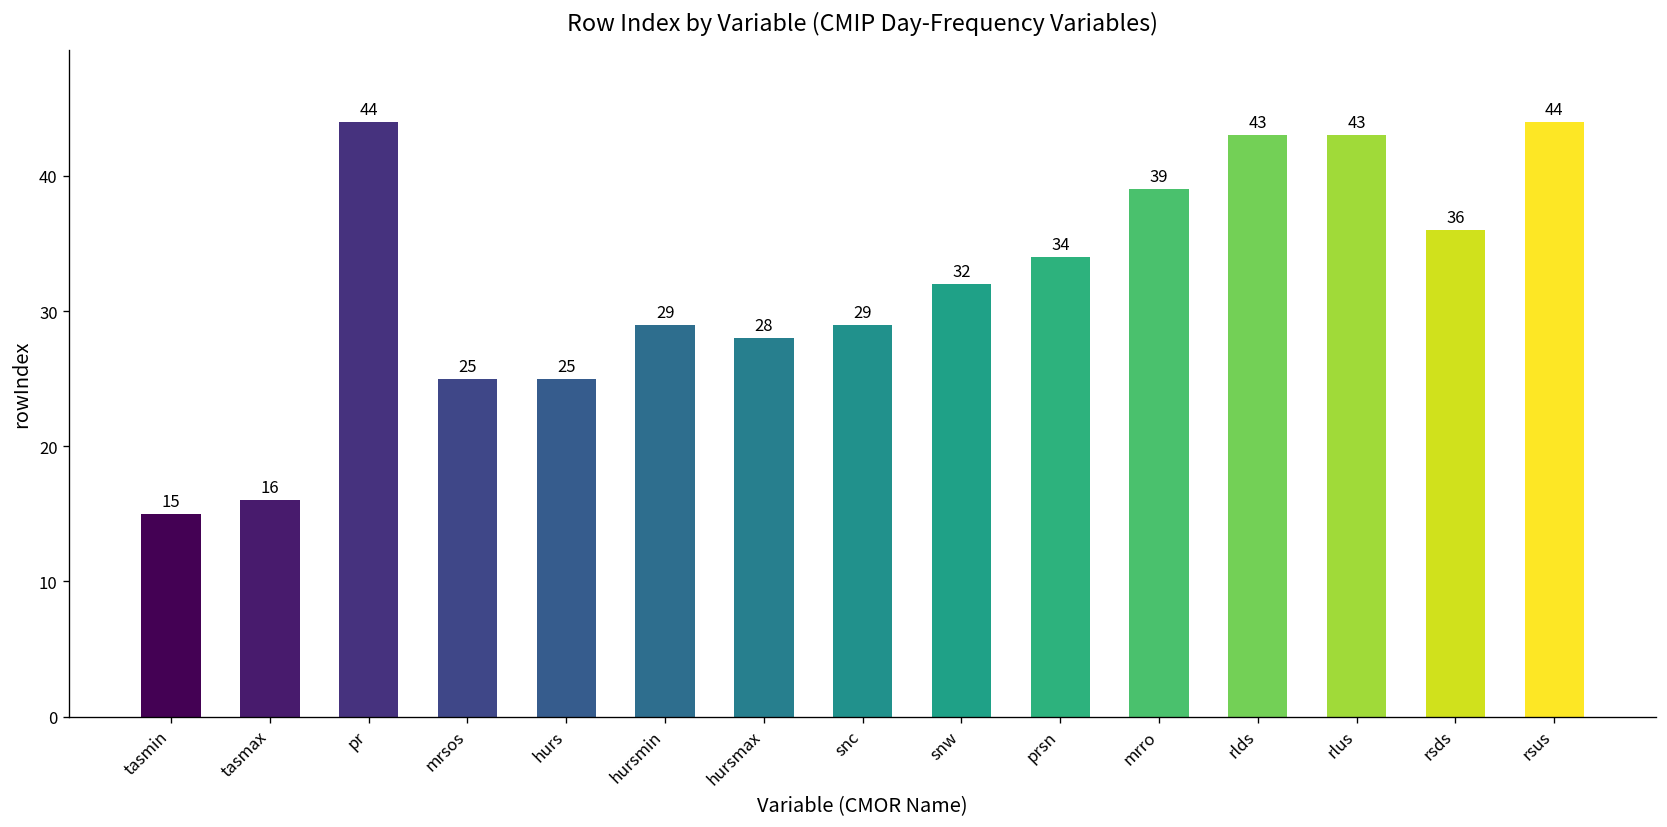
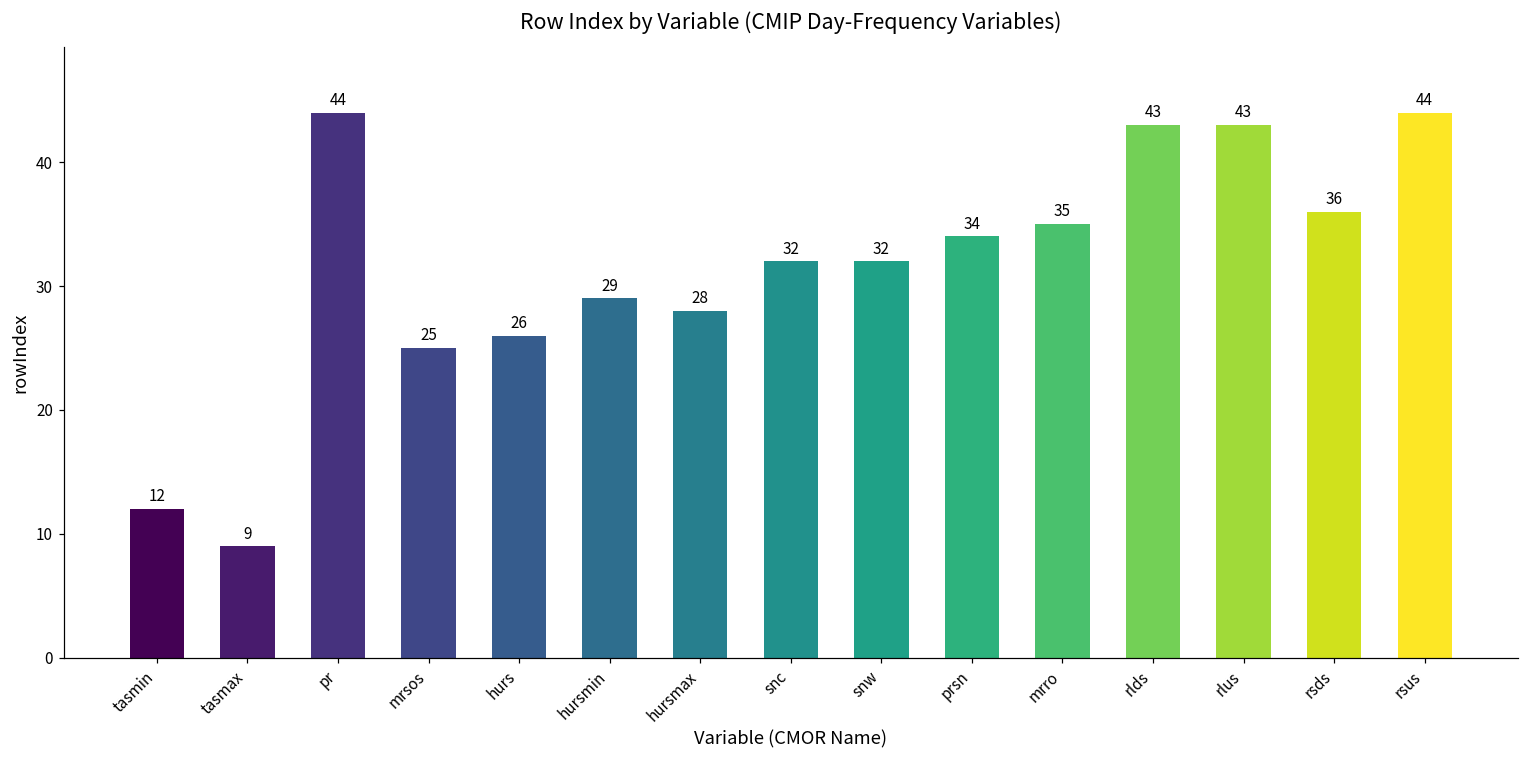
  {
-   "tasmin": 15,
-   "tasmax": 16,
+   "tasmin": 12,
+   "tasmax": 9,
    "pr": 44,
    "mrsos": 25,
-   "hurs": 25,
+   "hurs": 26,
    "hursmin": 29,
    "hursmax": 28,
-   "snc": 29,
+   "snc": 32,
    "snw": 32,
    "prsn": 34,
-   "mrro": 39,
+   "mrro": 35,
    "rlds": 43,
    "rlus": 43,
    "rsds": 36,
    "rsus": 44
  }
